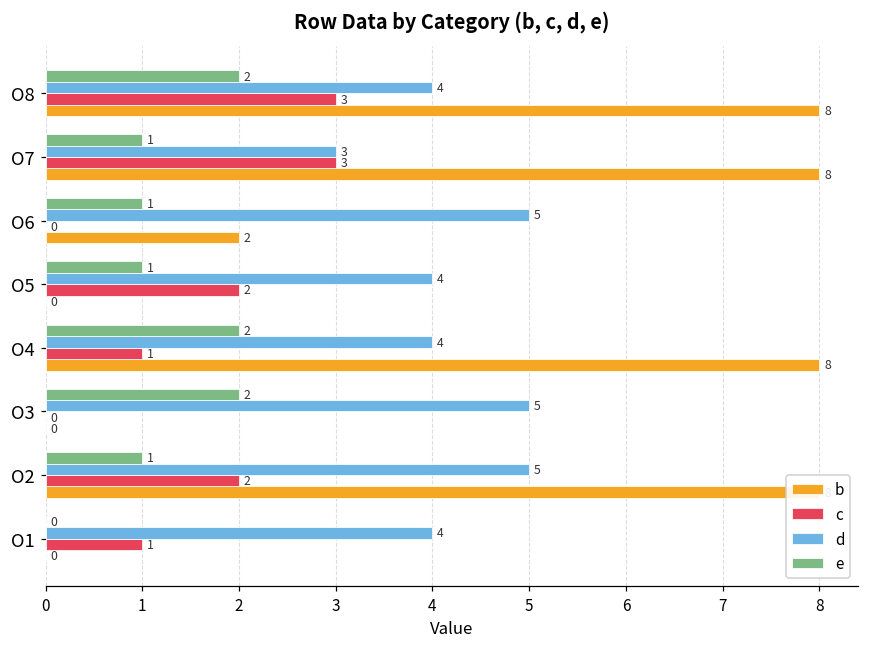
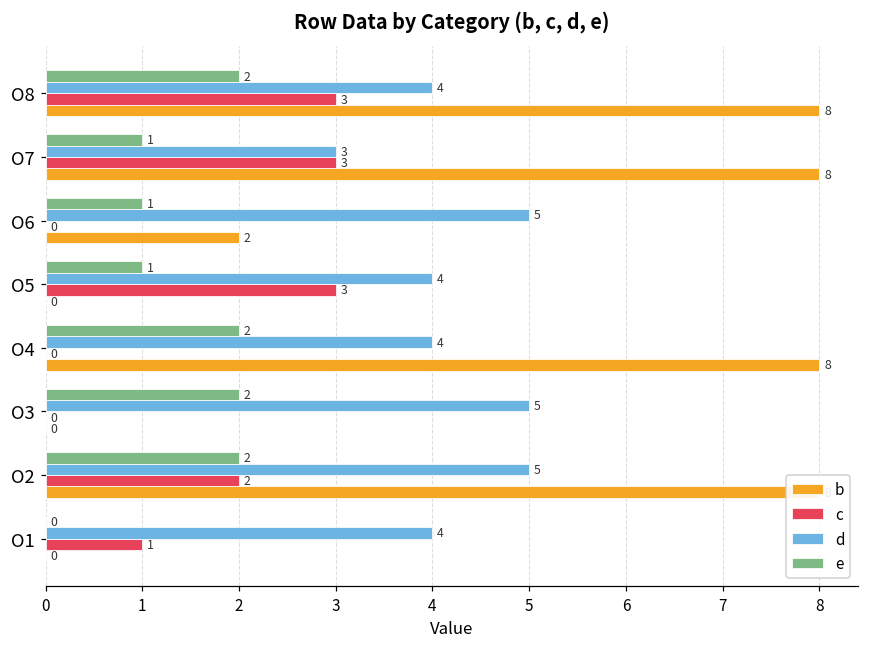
  {
    "b": {
      "O8": 8,
      "O7": 8,
      "O6": 2,
      "O5": 0,
      "O4": 8,
      "O3": 0,
      "O1": 0
    },
    "c": {
      "O8": 3,
      "O7": 3,
      "O6": 0,
-     "O5": 2,
-     "O4": 1,
+     "O5": 3,
+     "O4": 0,
      "O3": 0,
      "O2": 2,
      "O1": 1
    },
    "d": {
      "O8": 4,
      "O7": 3,
      "O6": 5,
      "O5": 4,
      "O4": 4,
      "O3": 5,
      "O2": 5,
      "O1": 4
    },
    "e": {
      "O8": 2,
      "O7": 1,
      "O6": 1,
      "O5": 1,
      "O4": 2,
      "O3": 2,
-     "O2": 1,
+     "O2": 2,
      "O1": 0
    }
  }
